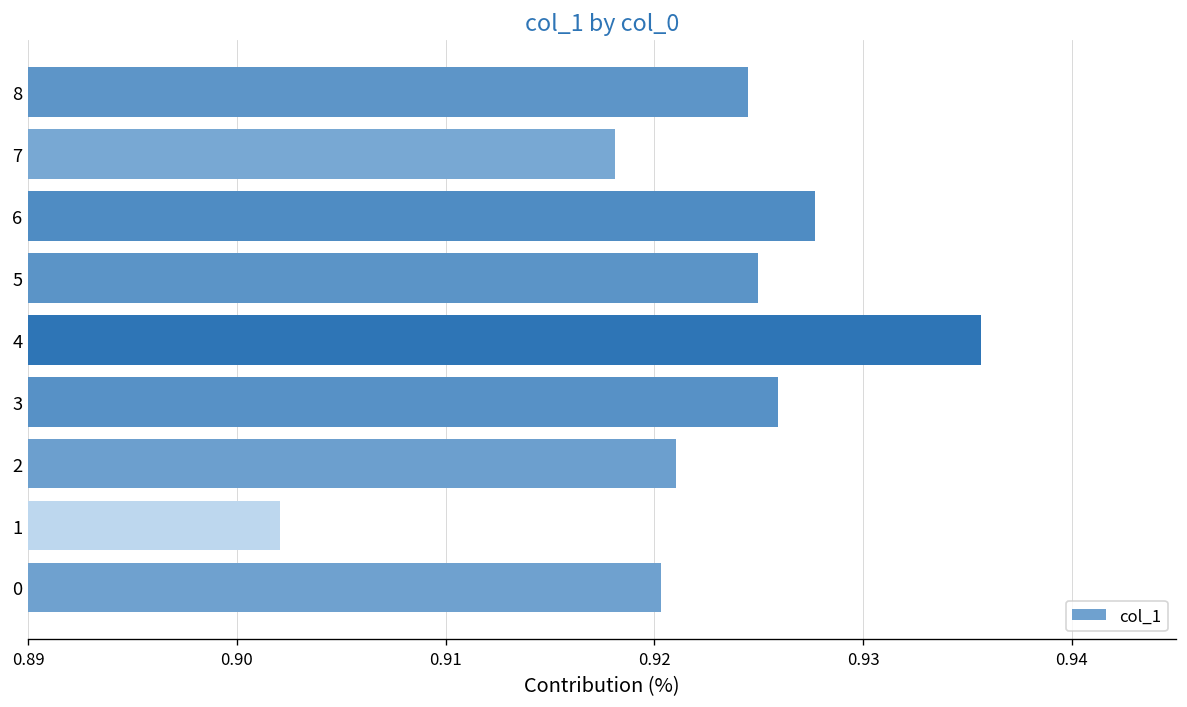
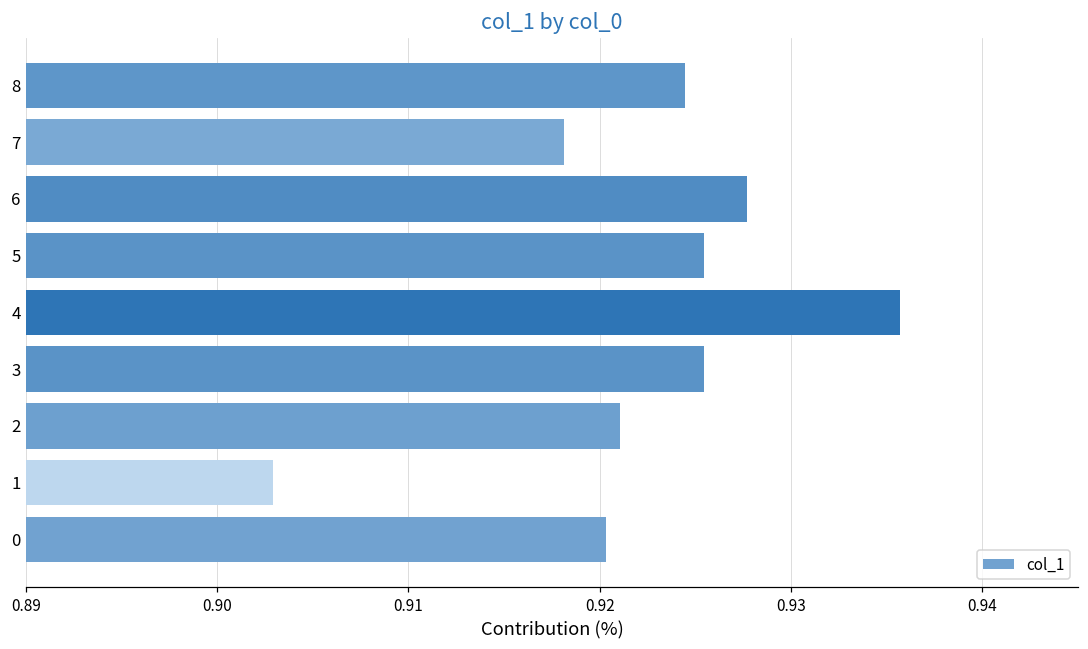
  {
    "8": 0.9245,
    "7": 0.9181,
    "6": 0.9277,
-   "5": 0.9250,
+   "5": 0.9254,
    "4": 0.9357,
-   "3": 0.9259,
+   "3": 0.9254,
    "2": 0.9211,
-   "1": 0.9020,
+   "1": 0.9029,
    "0": 0.9203
  }
